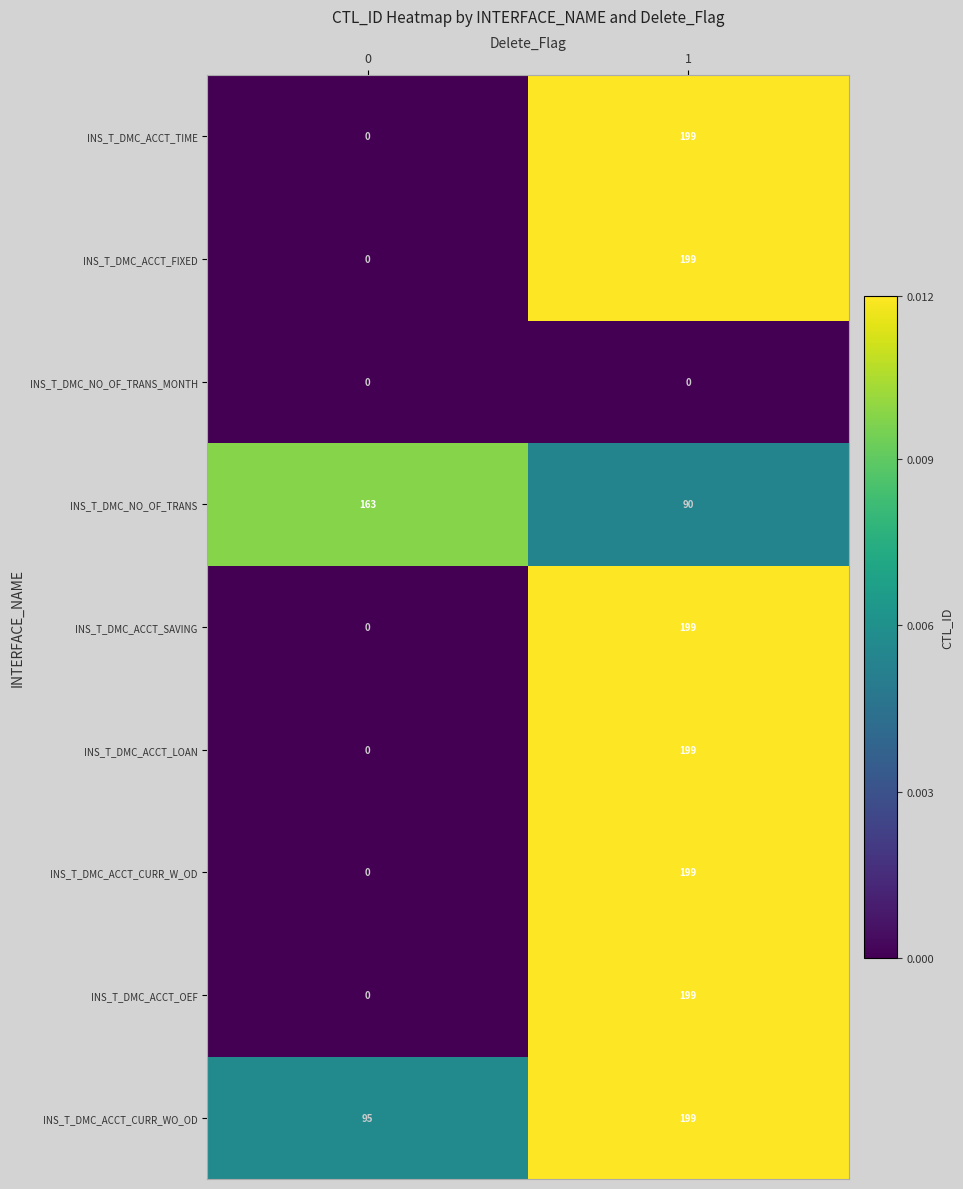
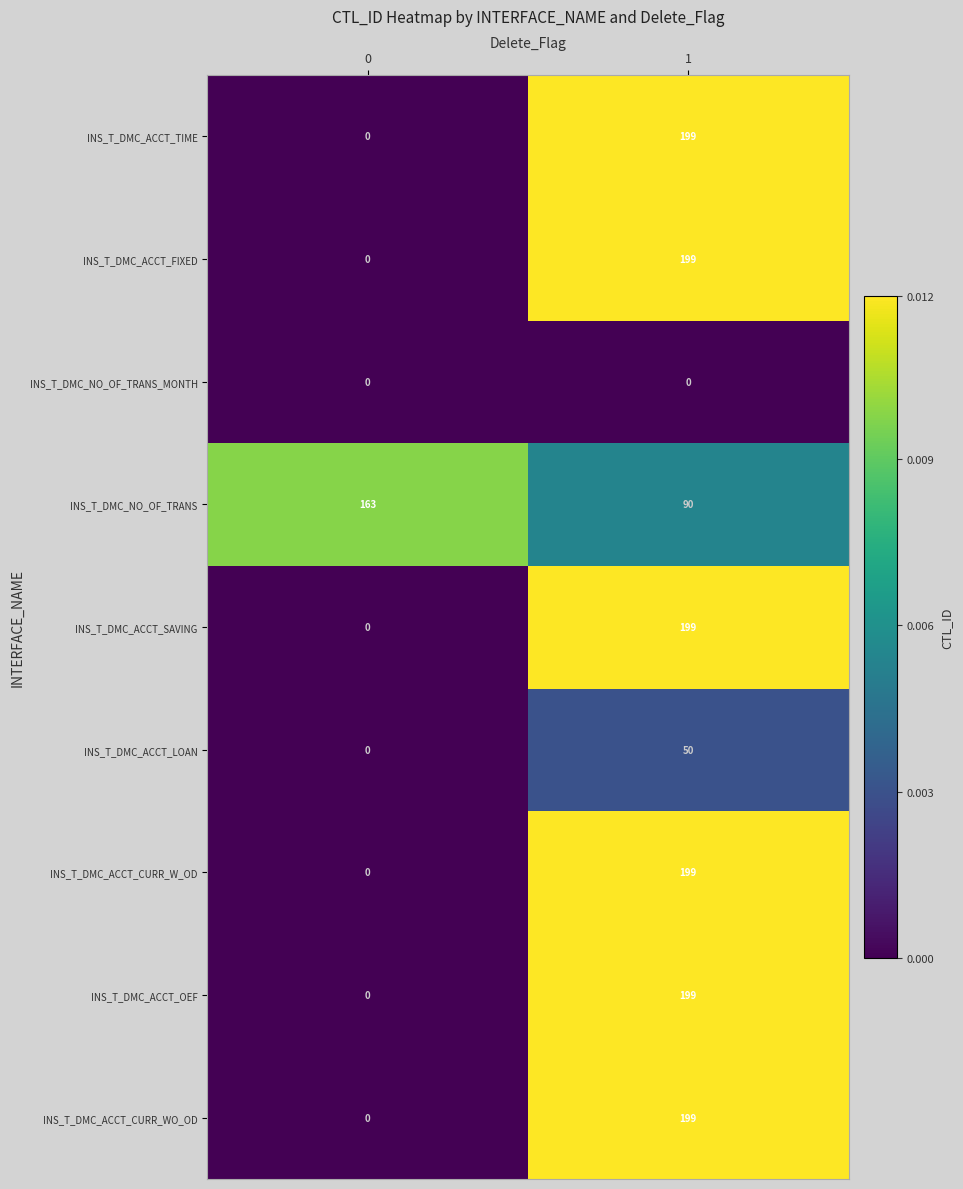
  {
    "INS_T_DMC_ACCT_TIME": {
      "0": 0,
      "1": 199
    },
    "INS_T_DMC_ACCT_FIXED": {
      "0": 0,
      "1": 199
    },
    "INS_T_DMC_NO_OF_TRANS_MONTH": {
      "0": 0,
      "1": 0
    },
    "INS_T_DMC_NO_OF_TRANS": {
      "0": 163,
      "1": 90
    },
    "INS_T_DMC_ACCT_SAVING": {
      "0": 0,
      "1": 199
    },
    "INS_T_DMC_ACCT_LOAN": {
      "0": 0,
-     "1": 199
+     "1": 50
    },
    "INS_T_DMC_ACCT_CURR_W_OD": {
      "0": 0,
      "1": 199
    },
    "INS_T_DMC_ACCT_OEF": {
      "0": 0,
      "1": 199
    },
    "INS_T_DMC_ACCT_CURR_WO_OD": {
-     "0": 95,
+     "0": 0,
      "1": 199
    }
  }
